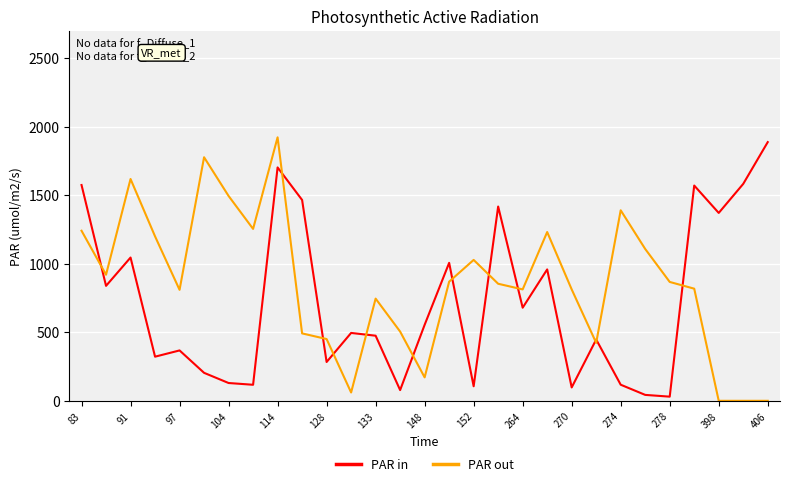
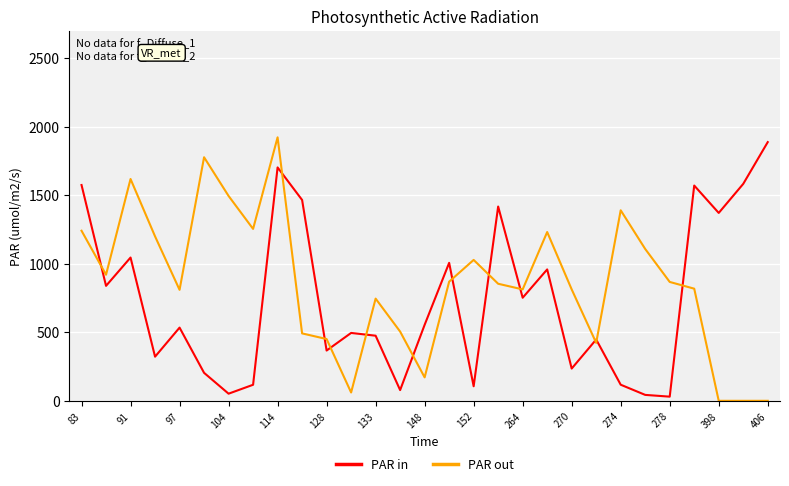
  {
    "PAR in": {
      "83": 1570,
      "91": 1040,
-     "97": 370,
-     "104": 130,
+     "97": 530,
+     "104": 50,
      "114": 1700,
-     "128": 280,
+     "128": 370,
      "133": 470,
      "148": 550,
      "152": 110,
-     "264": 680,
-     "270": 100,
+     "264": 750,
+     "270": 240,
      "274": 120,
      "278": 30,
      "398": 1370,
      "406": 1890
    },
    "PAR out": {
      "83": 1240,
      "91": 1620,
      "97": 810,
      "104": 1490,
      "114": 1920,
      "128": 450,
      "133": 750,
      "148": 170,
      "152": 1030,
      "264": 810,
      "270": 810,
      "274": 1390,
      "278": 870,
      "398": 0,
      "406": 0
    }
  }
